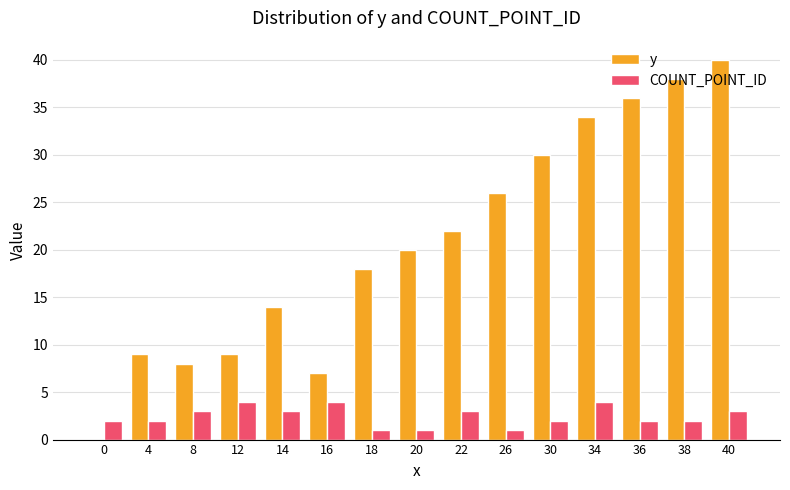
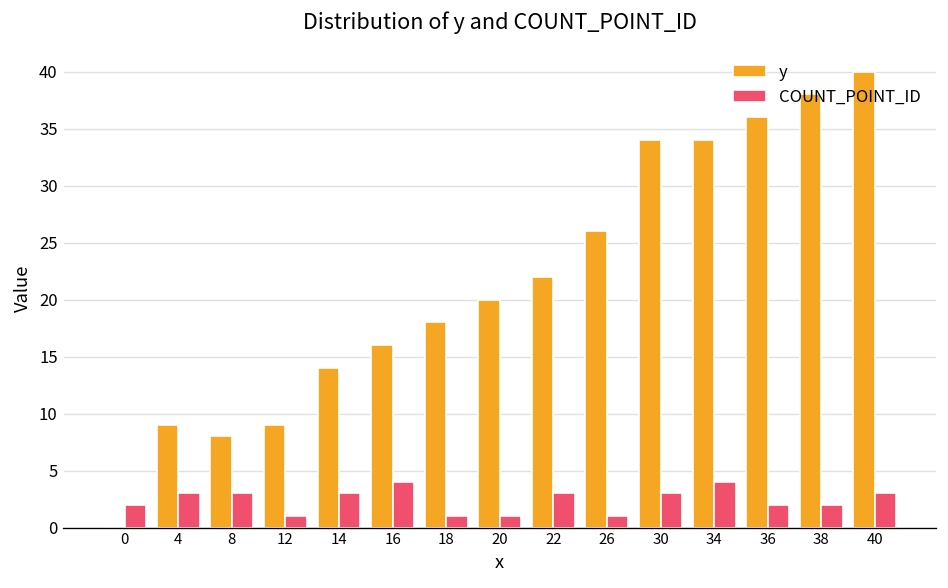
  {
    "y": {
      "0": 0,
      "4": 9,
      "8": 8,
      "12": 9,
      "14": 14,
-     "16": 7,
+     "16": 16,
      "18": 18,
      "20": 20,
      "22": 22,
      "26": 26,
-     "30": 30,
+     "30": 34,
      "34": 34,
      "36": 36,
      "38": 38,
      "40": 40
    },
    "COUNT_POINT_ID": {
      "0": 2,
-     "4": 2,
+     "4": 3,
      "8": 3,
-     "12": 4,
+     "12": 1,
      "14": 3,
      "16": 4,
      "18": 1,
      "20": 1,
      "22": 3,
      "26": 1,
-     "30": 2,
+     "30": 3,
      "34": 4,
      "36": 2,
      "38": 2,
      "40": 3
    }
  }
